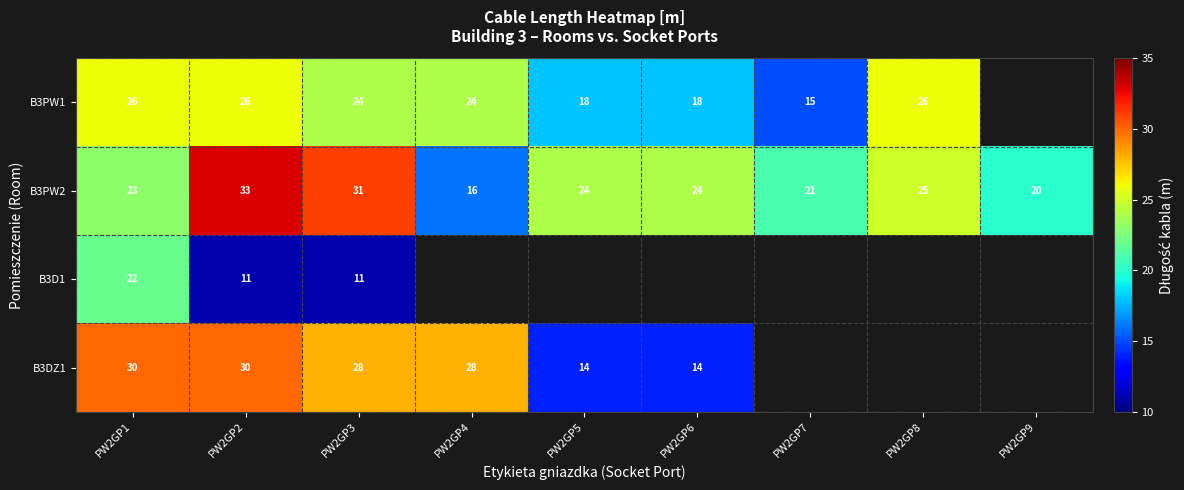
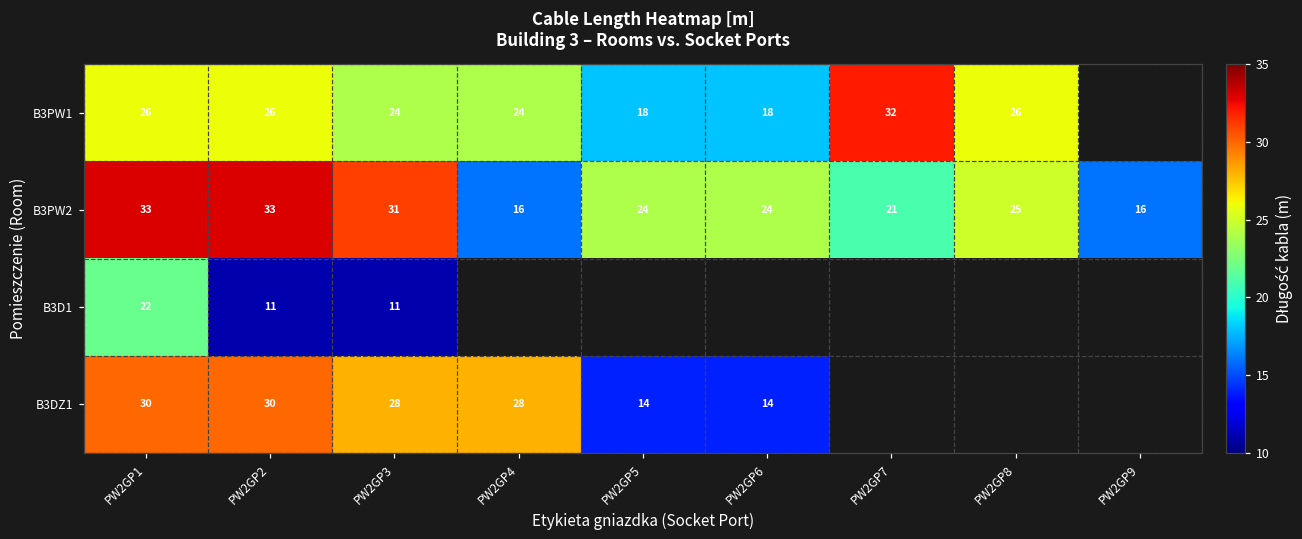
  {
    "B3PW1": {
      "PW2GP1": 26,
      "PW2GP2": 26,
      "PW2GP3": 24,
      "PW2GP4": 24,
      "PW2GP5": 18,
      "PW2GP6": 18,
-     "PW2GP7": 15,
+     "PW2GP7": 32,
      "PW2GP8": 26
    },
    "B3PW2": {
-     "PW2GP1": 23,
+     "PW2GP1": 33,
      "PW2GP2": 33,
      "PW2GP3": 31,
      "PW2GP4": 16,
      "PW2GP5": 24,
      "PW2GP6": 24,
      "PW2GP7": 21,
      "PW2GP8": 25,
-     "PW2GP9": 20
+     "PW2GP9": 16
    },
    "B3D1": {
      "PW2GP1": 22,
      "PW2GP2": 11,
      "PW2GP3": 11
    },
    "B3DZ1": {
      "PW2GP1": 30,
      "PW2GP2": 30,
      "PW2GP3": 28,
      "PW2GP4": 28,
      "PW2GP5": 14,
      "PW2GP6": 14
    }
  }
